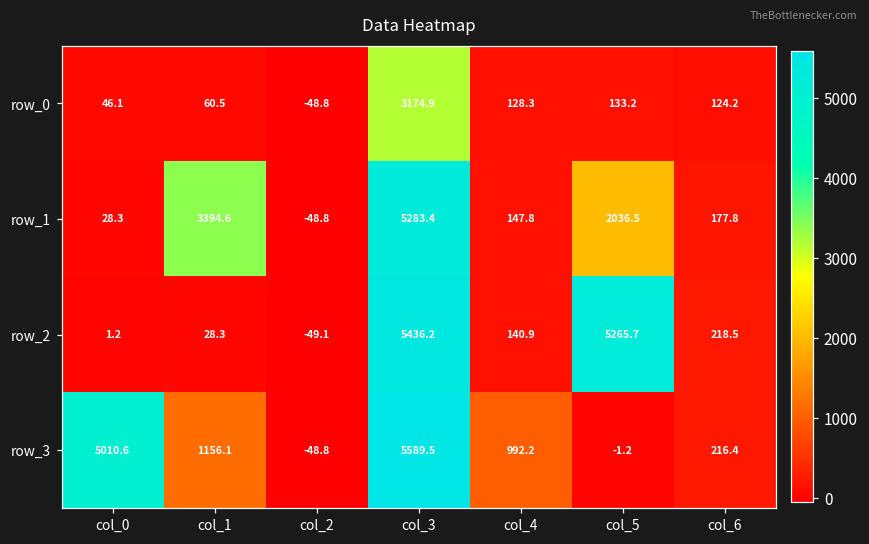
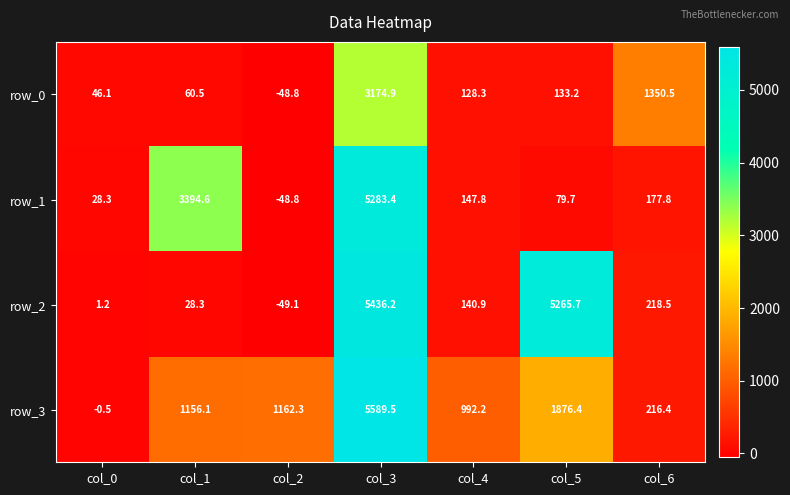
  {
    "row_0": {
      "col_0": 46.1,
      "col_1": 60.5,
      "col_2": -48.8,
      "col_3": 3174.9,
      "col_4": 128.3,
      "col_5": 133.2,
-     "col_6": 124.2
+     "col_6": 1350.5
    },
    "row_1": {
      "col_0": 28.3,
      "col_1": 3394.6,
      "col_2": -48.8,
      "col_3": 5283.4,
      "col_4": 147.8,
-     "col_5": 2036.5,
+     "col_5": 79.7,
      "col_6": 177.8
    },
    "row_2": {
      "col_0": 1.2,
      "col_1": 28.3,
      "col_2": -49.1,
      "col_3": 5436.2,
      "col_4": 140.9,
      "col_5": 5265.7,
      "col_6": 218.5
    },
    "row_3": {
-     "col_0": 5010.6,
+     "col_0": -0.5,
      "col_1": 1156.1,
-     "col_2": -48.8,
+     "col_2": 1162.3,
      "col_3": 5589.5,
      "col_4": 992.2,
-     "col_5": -1.2,
+     "col_5": 1876.4,
      "col_6": 216.4
    }
  }
